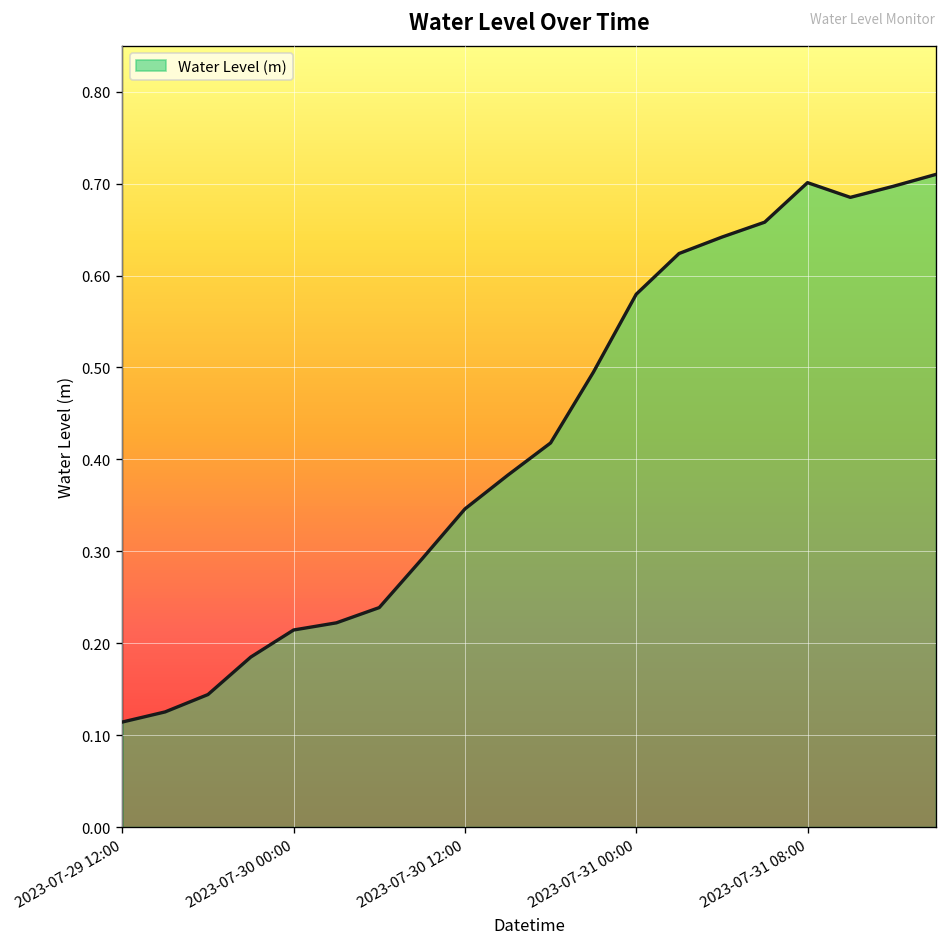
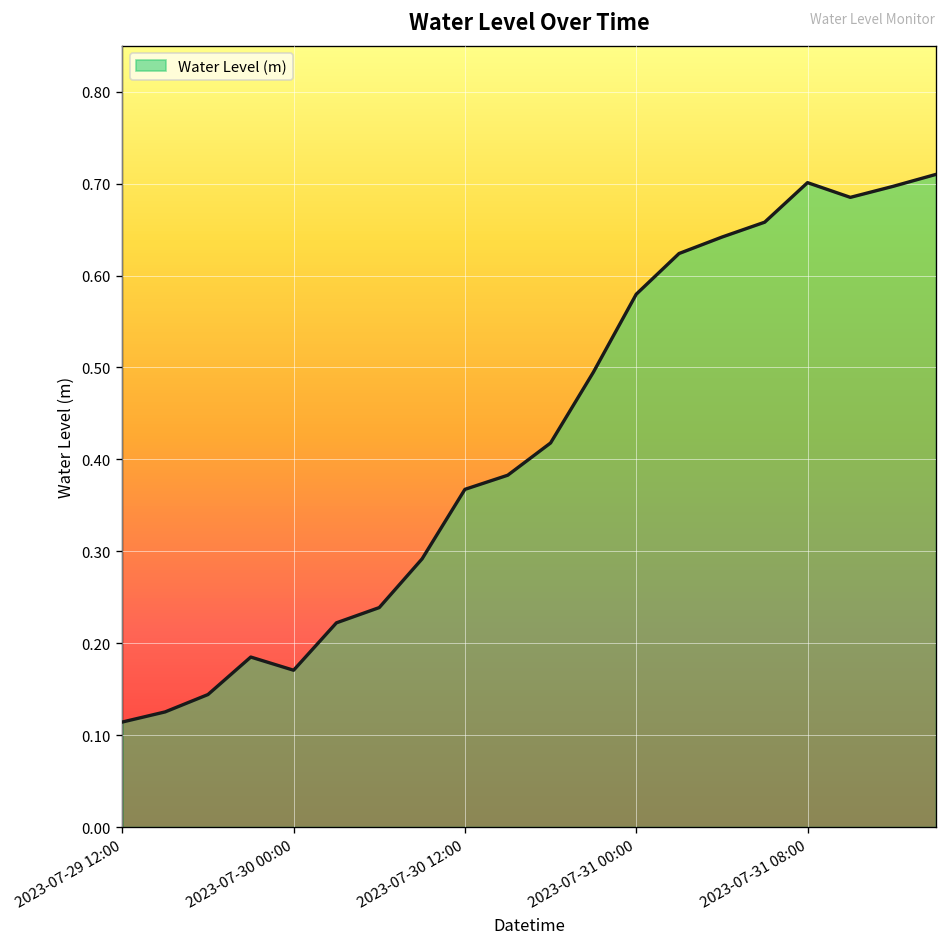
  {
    "2023-07-29 12:00": 0.11,
-   "2023-07-30 00:00": 0.21,
-   "2023-07-30 12:00": 0.35,
+   "2023-07-30 00:00": 0.17,
+   "2023-07-30 12:00": 0.37,
    "2023-07-31 00:00": 0.58,
    "2023-07-31 08:00": 0.70
  }
